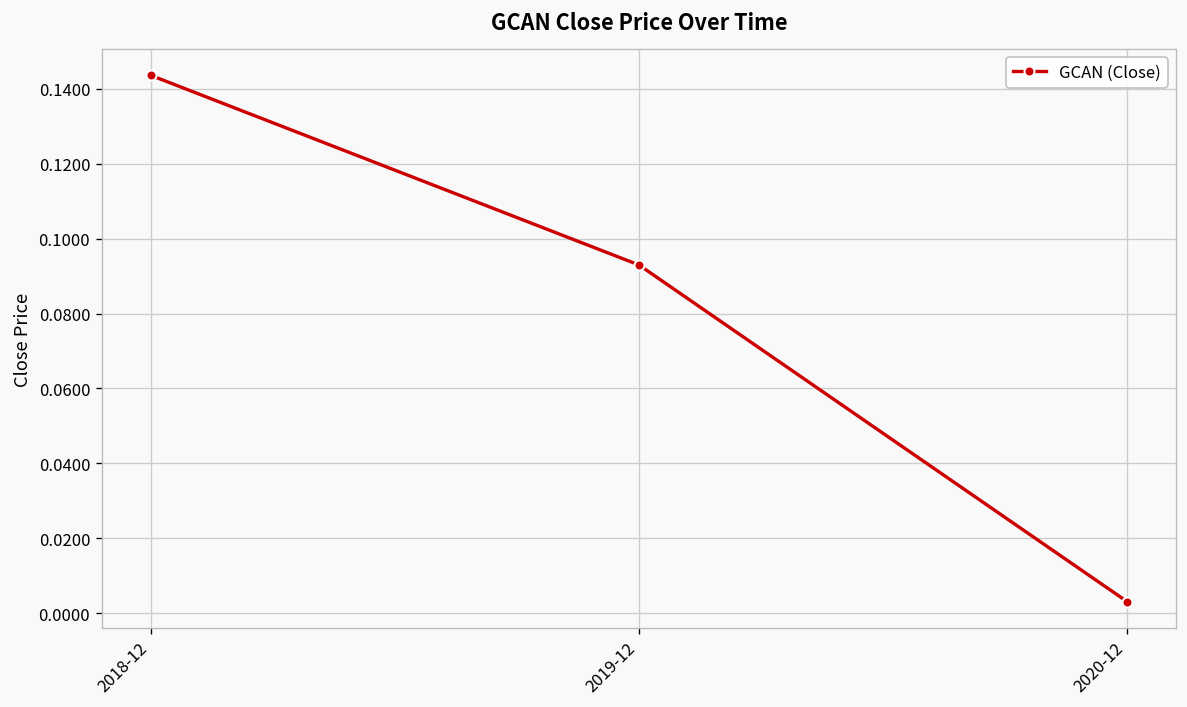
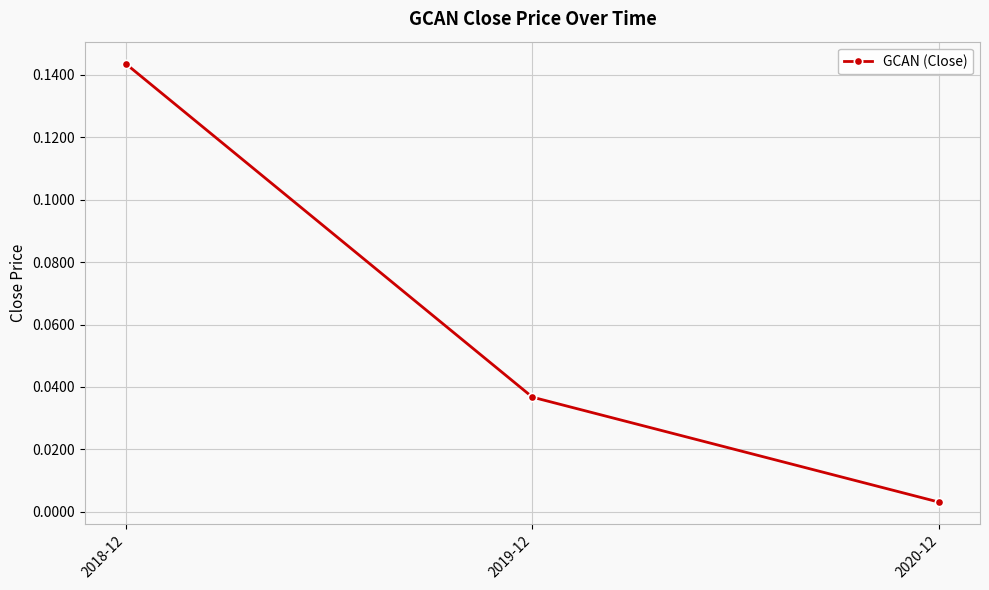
  {
    "2018-12": 0.144,
-   "2019-12": 0.093,
+   "2019-12": 0.037,
    "2020-12": 0.003
  }
